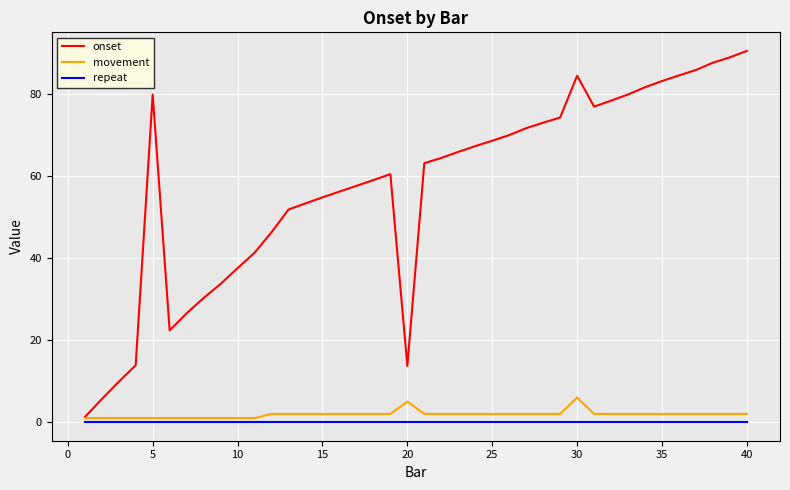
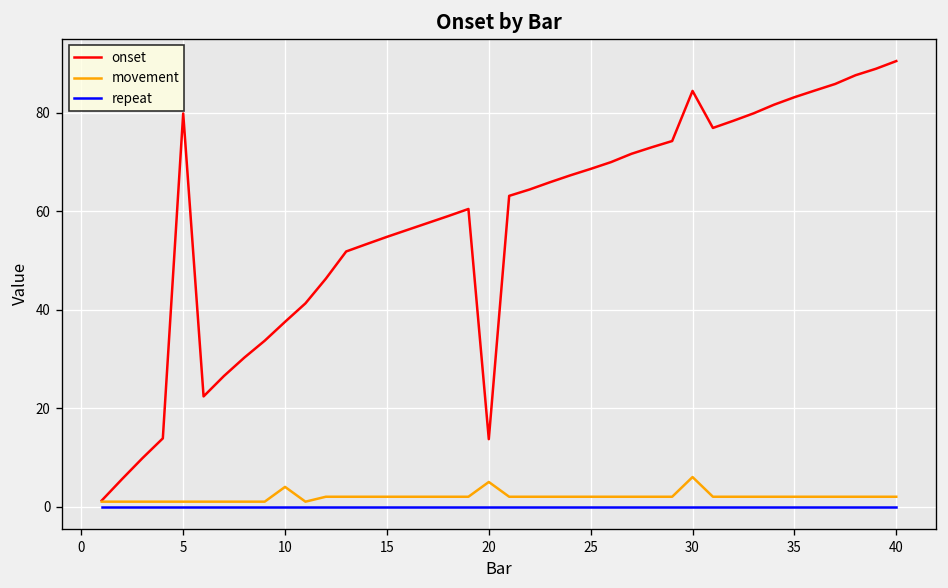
  {
    "onset": {
      "5": 80,
      "10": 38,
      "15": 55,
      "20": 14,
      "25": 69,
      "30": 84,
      "35": 83,
      "40": 91
    },
    "movement": {
      "5": 1,
-     "10": 1,
+     "10": 4,
      "15": 2,
      "20": 5,
      "25": 2,
      "30": 6,
      "35": 2,
      "40": 2
    },
    "repeat": {
      "5": 0,
      "10": 0,
      "15": 0,
      "20": 0,
      "25": 0,
      "30": 0,
      "35": 0,
      "40": 0
    }
  }
